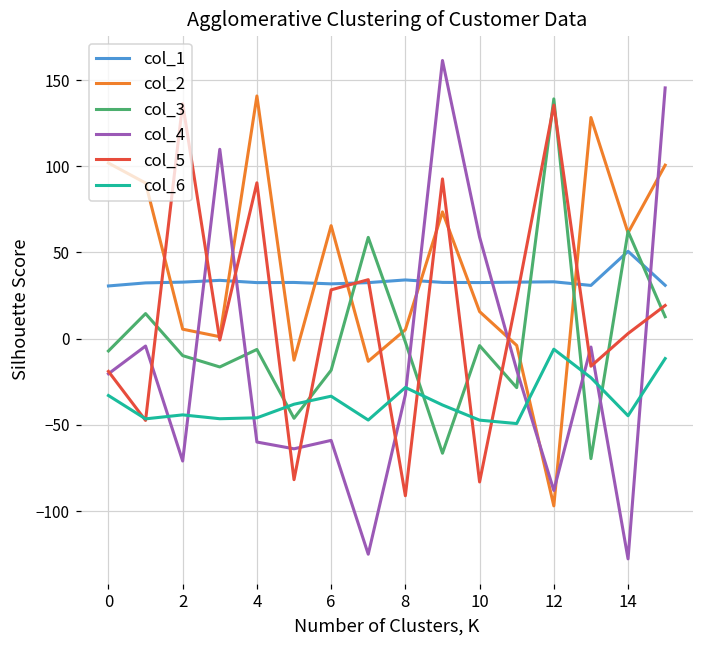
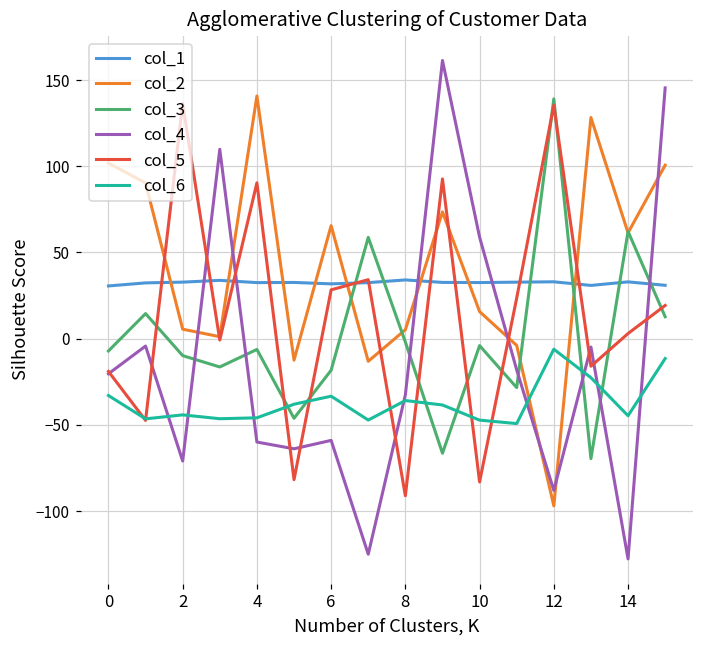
  {
    "col_1": {
      "0": 31,
      "2": 33,
      "4": 33,
      "6": 32,
      "8": 34,
      "10": 33,
      "12": 33,
-     "14": 51
+     "14": 33
    },
    "col_3": {
      "0": -7,
      "2": -10,
      "4": -6,
      "6": -18,
      "8": -2,
      "10": -4,
      "12": 139
    },
    "col_4": {
      "2": -71,
      "4": -60,
      "6": -59,
      "8": -33,
      "10": 59,
      "12": -88,
      "14": -128
    },
    "col_6": {
      "0": -33,
      "2": -44,
      "4": -46,
      "6": -33,
-     "8": -28,
+     "8": -36,
      "10": -47,
      "12": -6,
      "14": -45
    }
  }
